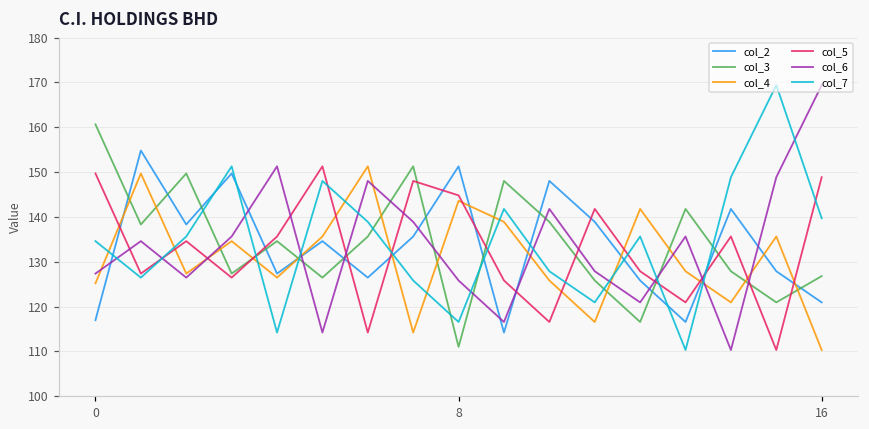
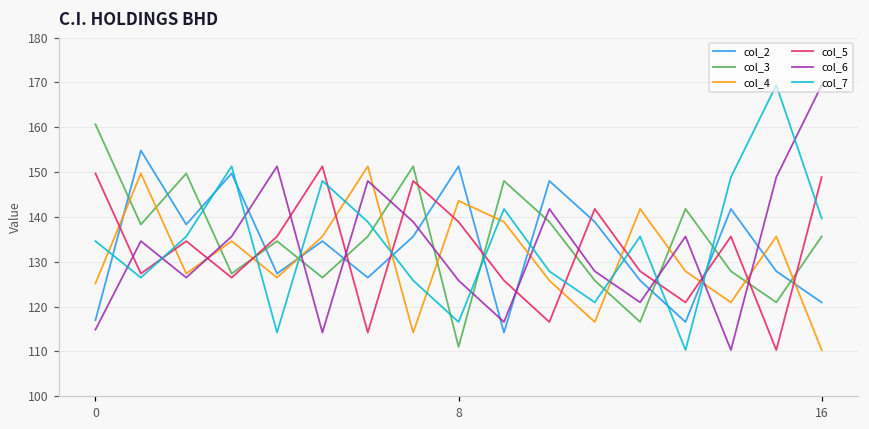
  {
    "col_3": {
      "0": 161,
      "8": 111,
-     "16": 127
+     "16": 136
    },
    "col_4": {
      "0": 125,
      "8": 144,
      "16": 110
    },
    "col_5": {
      "0": 150,
-     "8": 145,
+     "8": 139,
      "16": 149
    },
    "col_6": {
-     "0": 127,
+     "0": 115,
      "8": 126
    }
  }
